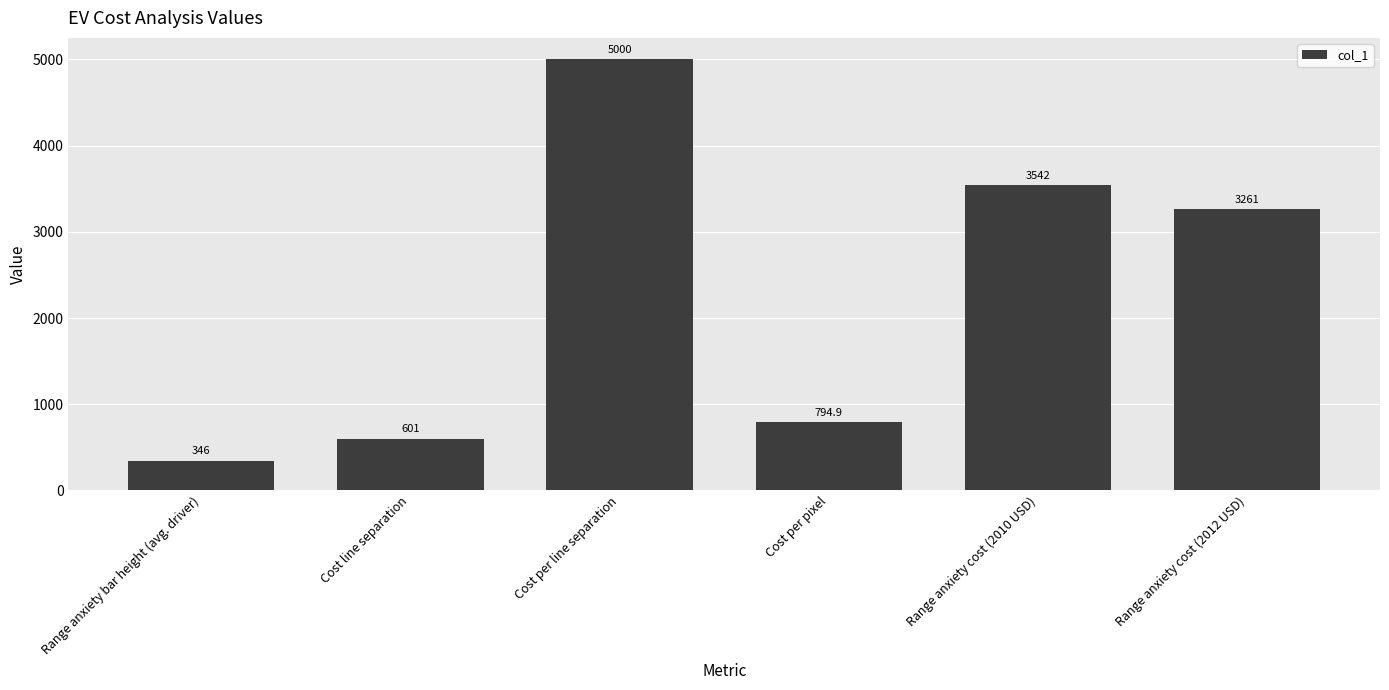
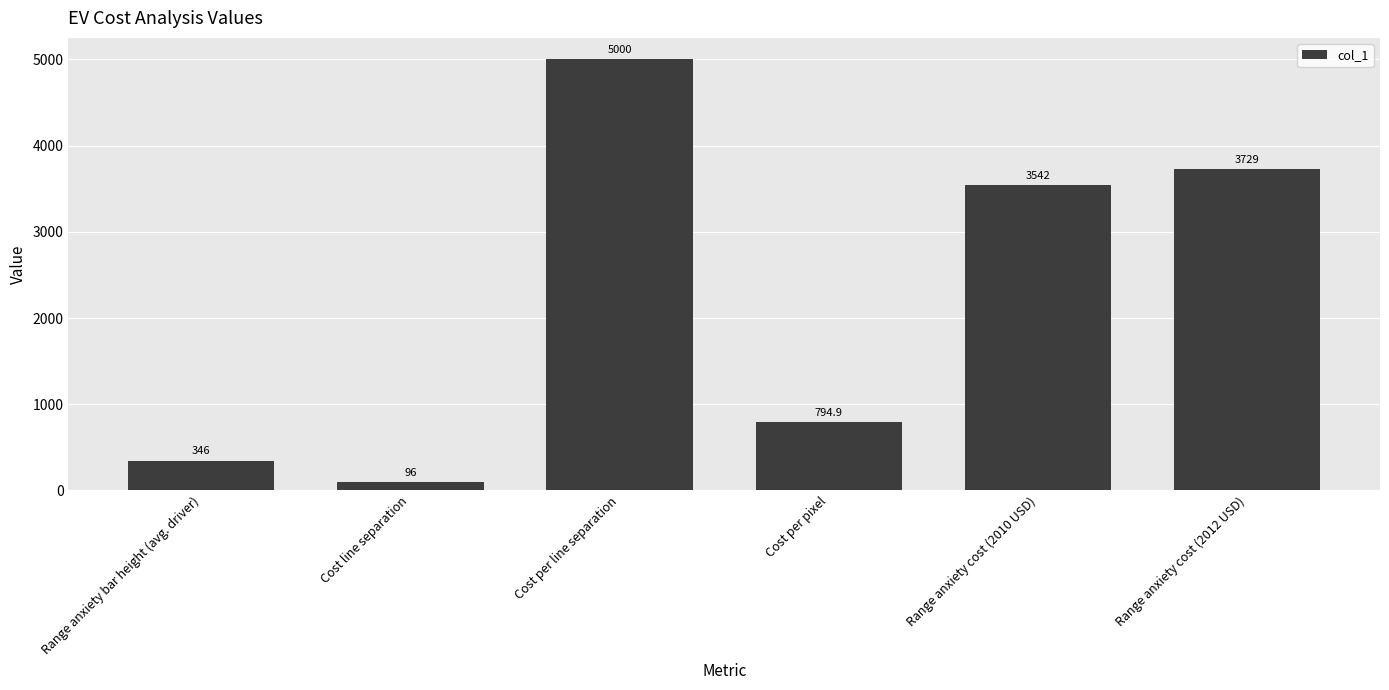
  {
    "Range anxiety bar height (avg. driver)": 346,
-   "Cost line separation": 601,
+   "Cost line separation": 96,
    "Cost per line separation": 5000,
    "Cost per pixel": 794.9,
    "Range anxiety cost (2010 USD)": 3542,
-   "Range anxiety cost (2012 USD)": 3261
+   "Range anxiety cost (2012 USD)": 3729
  }
